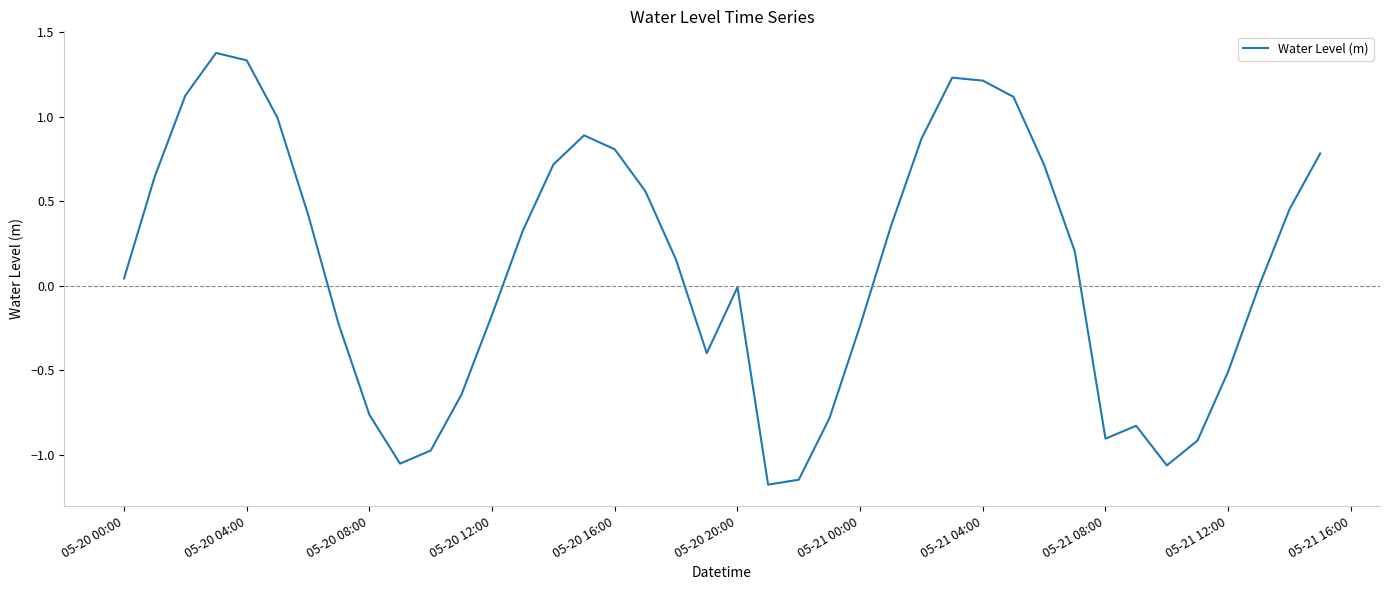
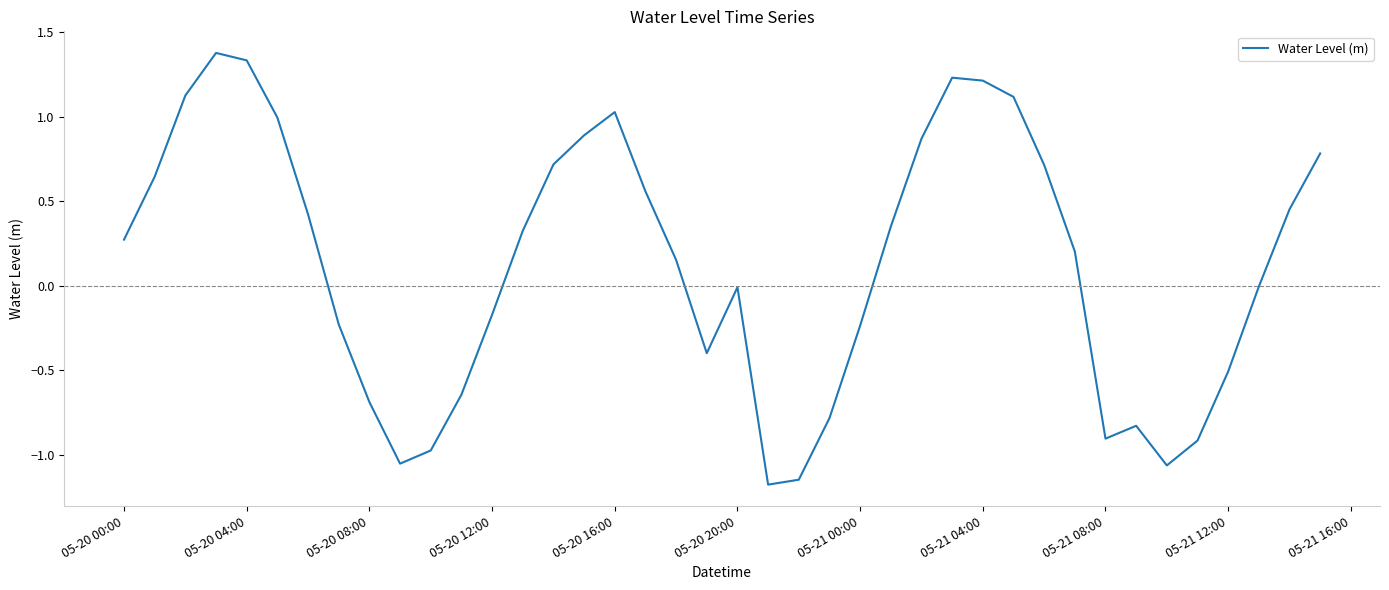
  {
-   "05-20 00:00": 0.04,
+   "05-20 00:00": 0.27,
    "05-20 04:00": 1.33,
-   "05-20 08:00": -0.76,
+   "05-20 08:00": -0.69,
    "05-20 12:00": -0.17,
-   "05-20 16:00": 0.81,
+   "05-20 16:00": 1.03,
    "05-20 20:00": -0.01,
    "05-21 00:00": -0.24,
    "05-21 04:00": 1.21,
    "05-21 08:00": -0.90,
    "05-21 12:00": -0.51
  }
